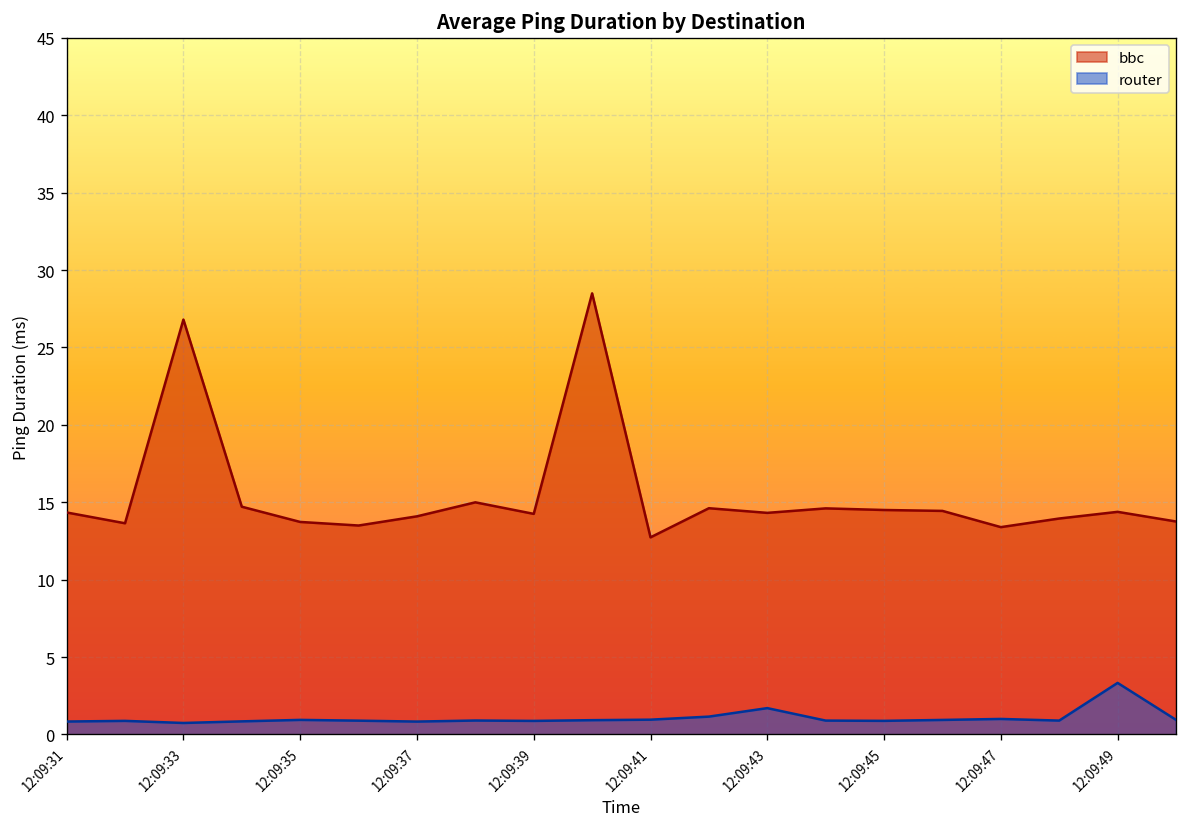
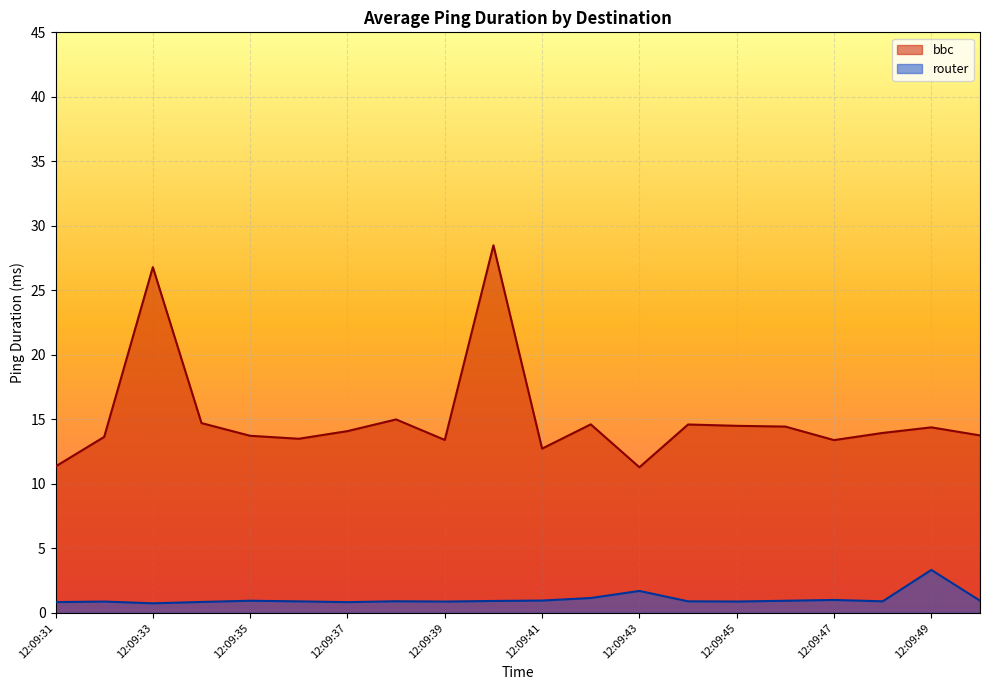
  {
    "bbc": {
-     "12:09:31": 14.3,
+     "12:09:31": 11.4,
      "12:09:33": 26.8,
      "12:09:35": 13.7,
      "12:09:37": 14.1,
-     "12:09:39": 14.2,
+     "12:09:39": 13.4,
      "12:09:41": 12.7,
-     "12:09:43": 14.3,
+     "12:09:43": 11.3,
      "12:09:45": 14.5,
      "12:09:47": 13.4,
      "12:09:49": 14.4
    },
    "router": {
      "12:09:31": 0.8,
      "12:09:33": 0.7,
      "12:09:35": 0.9,
      "12:09:37": 0.8,
      "12:09:39": 0.9,
      "12:09:41": 1.0,
      "12:09:43": 1.7,
      "12:09:45": 0.9,
      "12:09:47": 1.0,
      "12:09:49": 3.3
    }
  }
